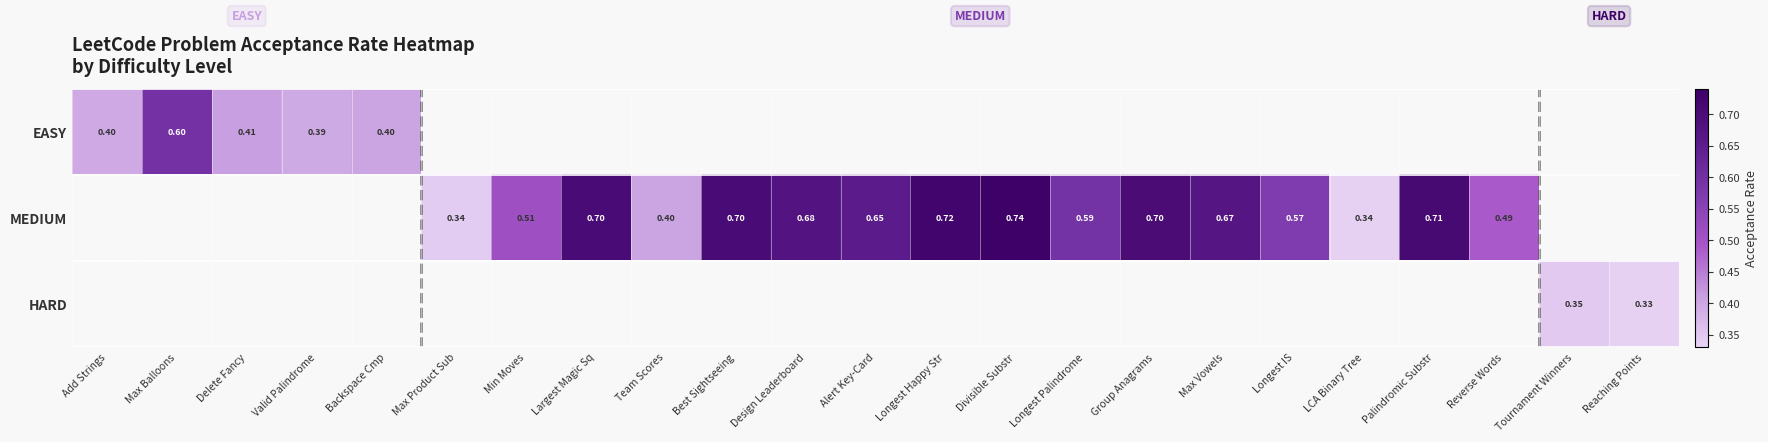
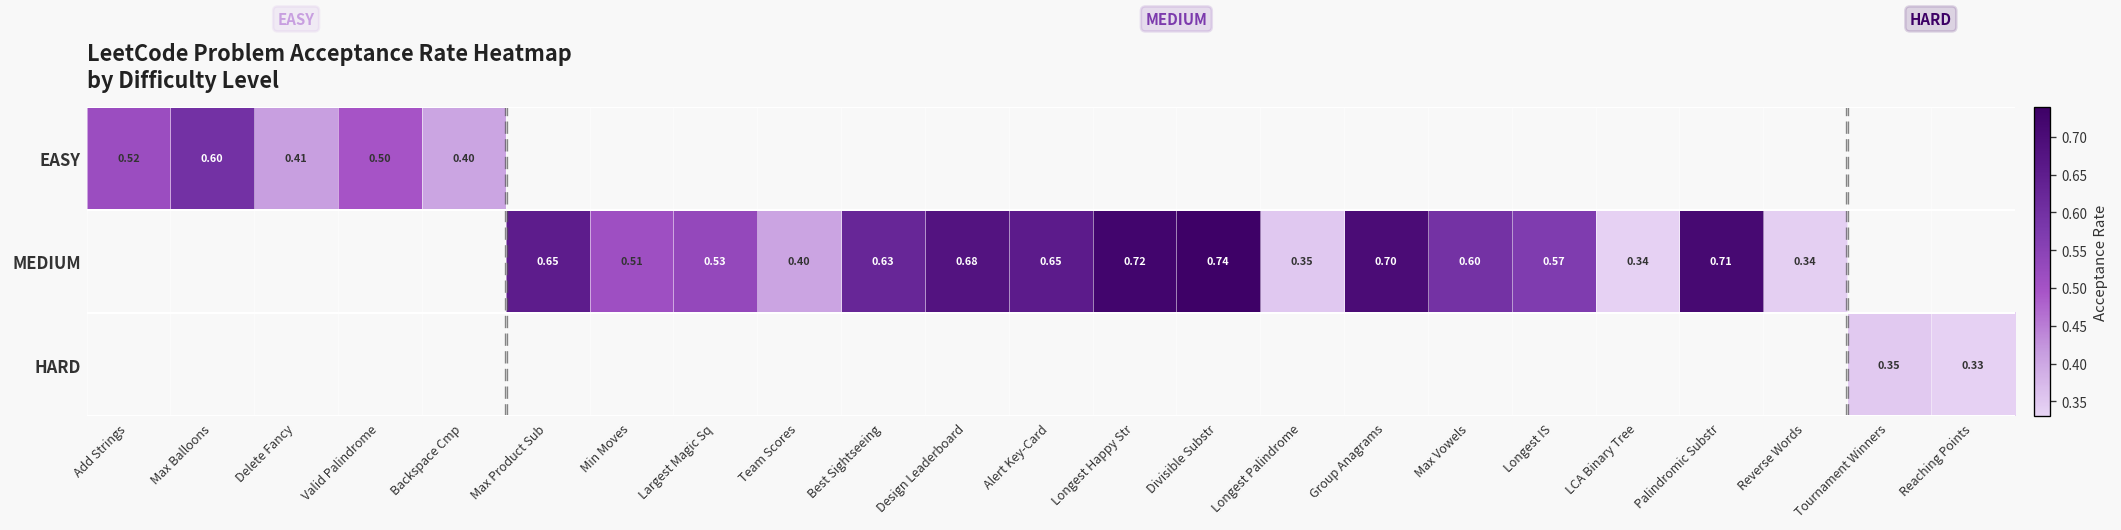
  {
    "EASY": {
-     "Add Strings": 0.40,
+     "Add Strings": 0.52,
      "Max Balloons": 0.60,
      "Delete Fancy": 0.41,
-     "Valid Palindrome": 0.39,
+     "Valid Palindrome": 0.50,
      "Backspace Cmp": 0.40
    },
    "MEDIUM": {
-     "Max Product Sub": 0.34,
+     "Max Product Sub": 0.65,
      "Min Moves": 0.51,
-     "Largest Magic Sq": 0.70,
+     "Largest Magic Sq": 0.53,
      "Team Scores": 0.40,
-     "Best Sightseeing": 0.70,
+     "Best Sightseeing": 0.63,
      "Design Leaderboard": 0.68,
      "Alert Key-Card": 0.65,
      "Longest Happy Str": 0.72,
      "Divisible Substr": 0.74,
-     "Longest Palindrome": 0.59,
+     "Longest Palindrome": 0.35,
      "Group Anagrams": 0.70,
-     "Max Vowels": 0.67,
+     "Max Vowels": 0.60,
      "Longest IS": 0.57,
      "LCA Binary Tree": 0.34,
      "Palindromic Substr": 0.71,
-     "Reverse Words": 0.49
+     "Reverse Words": 0.34
    },
    "HARD": {
      "Tournament Winners": 0.35,
      "Reaching Points": 0.33
    }
  }
